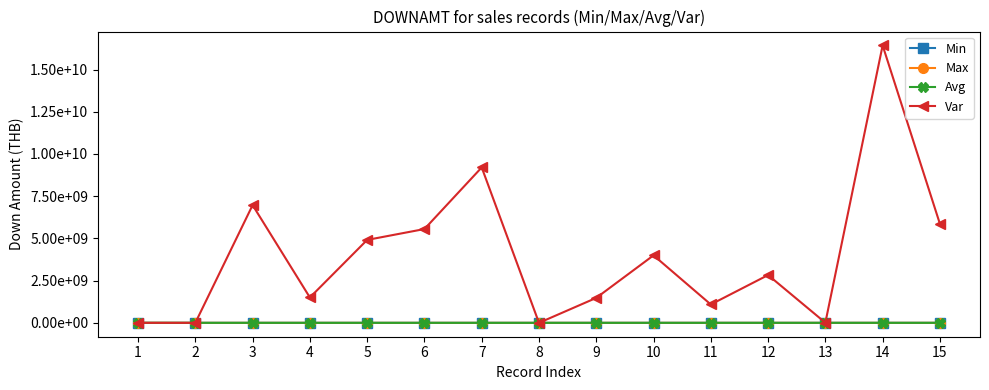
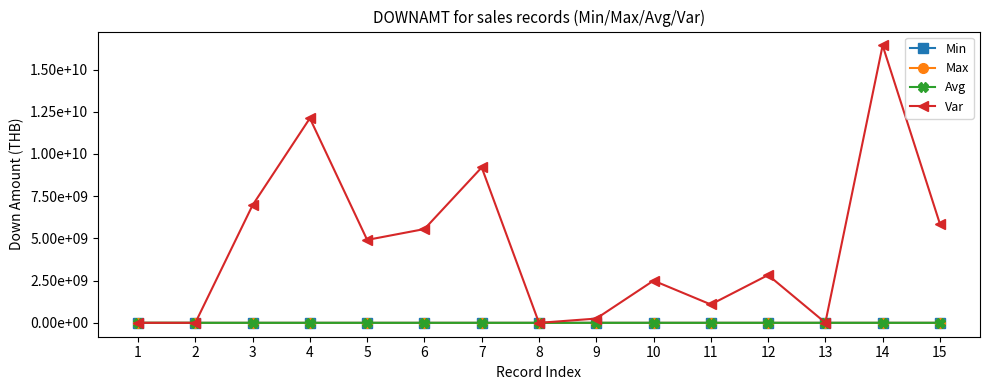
  {
    "Avg": {
      "3": 0,
      "4": 0,
      "5": 0,
      "6": 0,
      "7": 0,
      "9": 0,
      "10": 0,
      "11": 0,
      "12": 0,
      "14": 0,
      "15": 0
    },
    "Var": {
      "3": 7000000000,
-     "4": 1500000000,
+     "4": 12100000000,
      "5": 4900000000,
      "6": 5600000000,
      "7": 9200000000,
-     "9": 1500000000,
-     "10": 4000000000,
+     "9": 300000000,
+     "10": 2500000000,
      "11": 1100000000,
      "12": 2800000000,
      "14": 16400000000,
      "15": 5900000000
    }
  }
